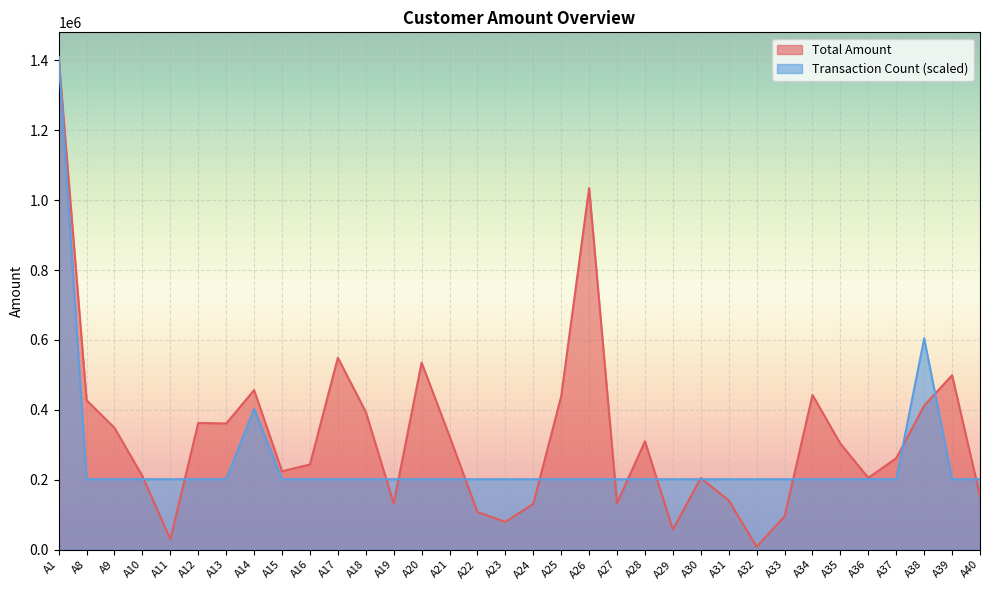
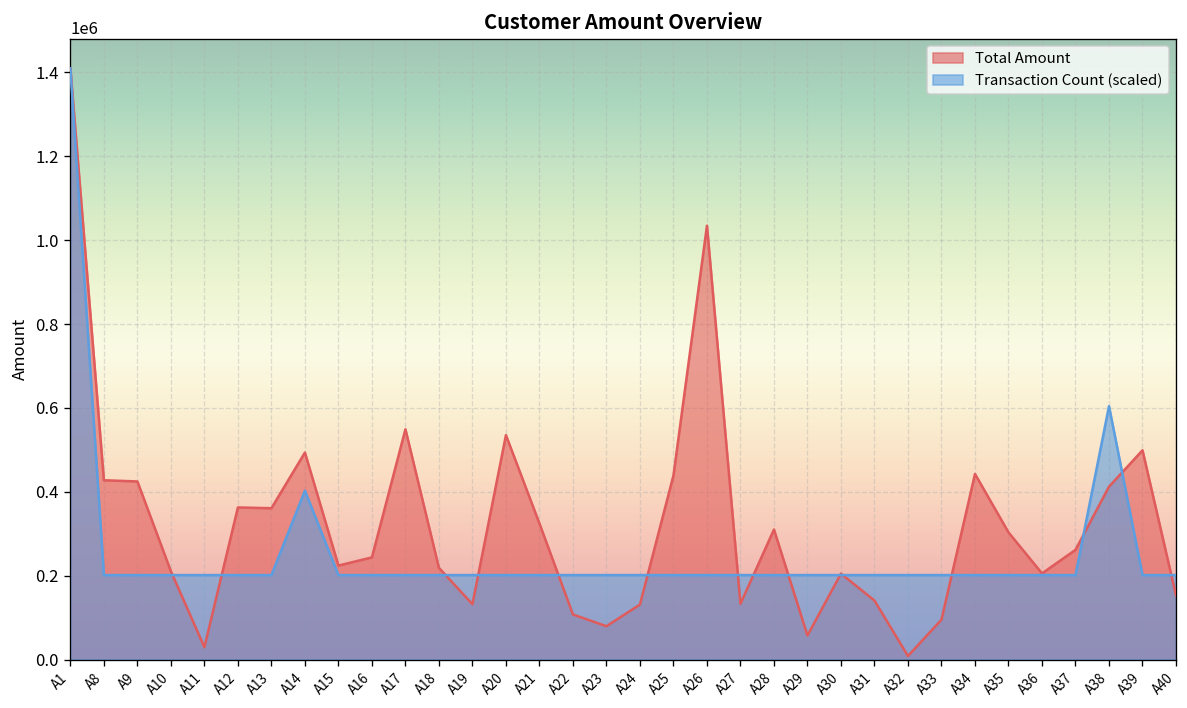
  {
    "Total Amount": {
      "A8": 430000,
-     "A9": 350000,
+     "A9": 420000,
      "A10": 210000,
      "A11": 30000,
      "A12": 360000,
      "A13": 360000,
-     "A14": 460000,
+     "A14": 490000,
      "A15": 220000,
      "A16": 240000,
      "A17": 550000,
-     "A18": 390000,
+     "A18": 220000,
      "A19": 130000,
      "A20": 540000,
      "A21": 320000,
      "A22": 110000,
      "A23": 80000,
      "A24": 130000,
      "A25": 440000,
      "A26": 1030000,
      "A27": 130000,
      "A28": 310000,
      "A29": 60000,
      "A31": 140000,
      "A32": 10000,
      "A33": 100000,
      "A34": 440000,
      "A35": 300000,
      "A37": 260000,
      "A38": 410000,
      "A39": 500000,
      "A40": 150000
    },
    "Transaction Count (scaled)": {
      "A8": 200000,
      "A9": 200000,
      "A10": 200000,
      "A11": 200000,
      "A12": 200000,
      "A13": 200000,
      "A14": 400000,
      "A15": 200000,
      "A16": 200000,
      "A17": 200000,
      "A18": 200000,
      "A19": 200000,
      "A20": 200000,
      "A21": 200000,
      "A22": 200000,
      "A23": 200000,
      "A24": 200000,
      "A25": 200000,
      "A26": 200000,
      "A27": 200000,
      "A28": 200000,
      "A29": 200000,
      "A31": 200000,
      "A32": 200000,
      "A33": 200000,
      "A34": 200000,
      "A35": 200000,
      "A37": 200000,
      "A38": 600000,
      "A39": 200000,
      "A40": 200000
    }
  }
